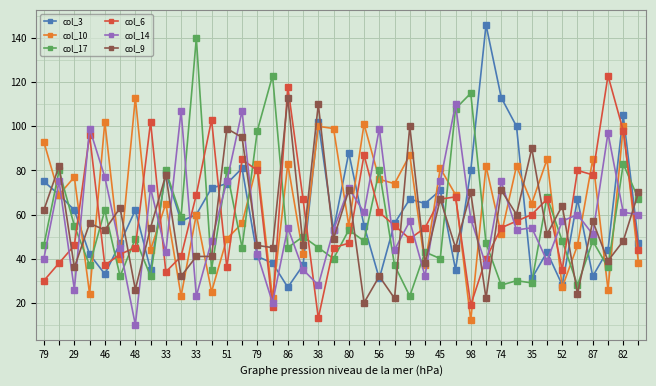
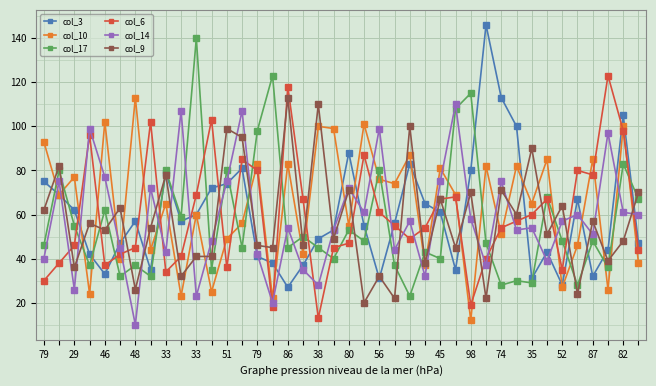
  {
    "col_3": {
      "46": 33,
-     "48": 62,
+     "48": 57,
      "86": 27,
-     "38": 102,
+     "38": 49,
      "80": 88,
-     "59": 67,
-     "45": 71,
+     "59": 83,
+     "45": 61,
      "98": 80,
      "74": 113,
      "87": 32,
      "82": 105
    },
    "col_17": {
      "46": 62,
-     "48": 49,
+     "48": 37,
      "51": 80,
      "86": 45,
      "38": 45,
      "80": 53,
      "56": 80,
      "59": 23,
      "45": 40,
      "98": 115,
      "74": 28,
      "52": 48,
      "87": 48,
      "82": 83
    },
    "col_14": {
      "46": 77,
      "48": 10,
      "86": 54,
      "38": 28,
      "56": 99,
      "59": 57,
      "45": 75,
      "98": 58,
      "74": 75,
      "52": 57,
      "87": 51,
      "82": 61
    },
    "col_9": {
      "46": 53,
      "48": 26,
      "51": 99,
      "86": 113,
      "38": 110,
      "59": 100,
      "98": 70,
      "74": 71,
      "52": 64,
      "87": 57,
      "82": 48
    }
  }
